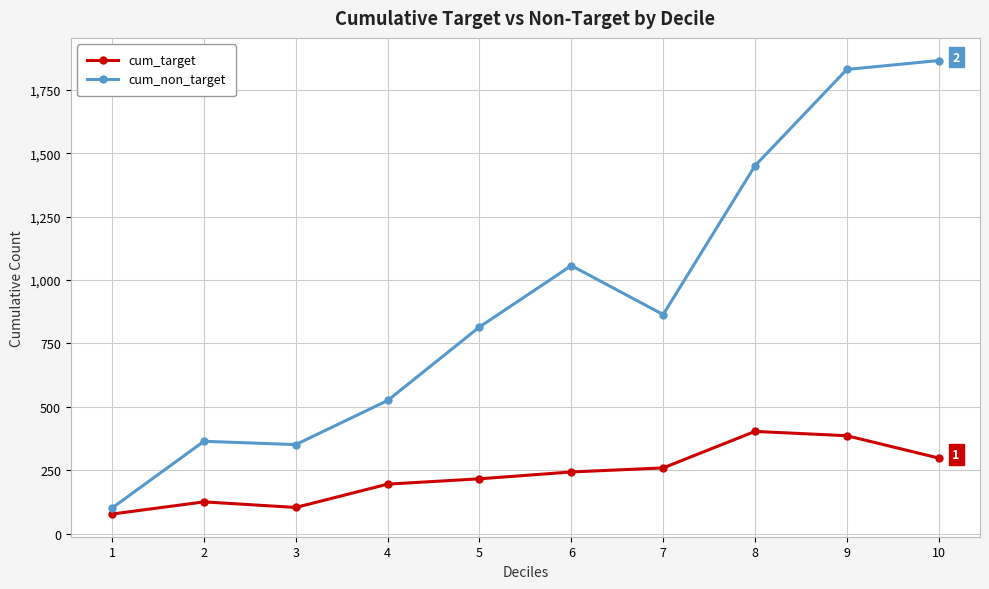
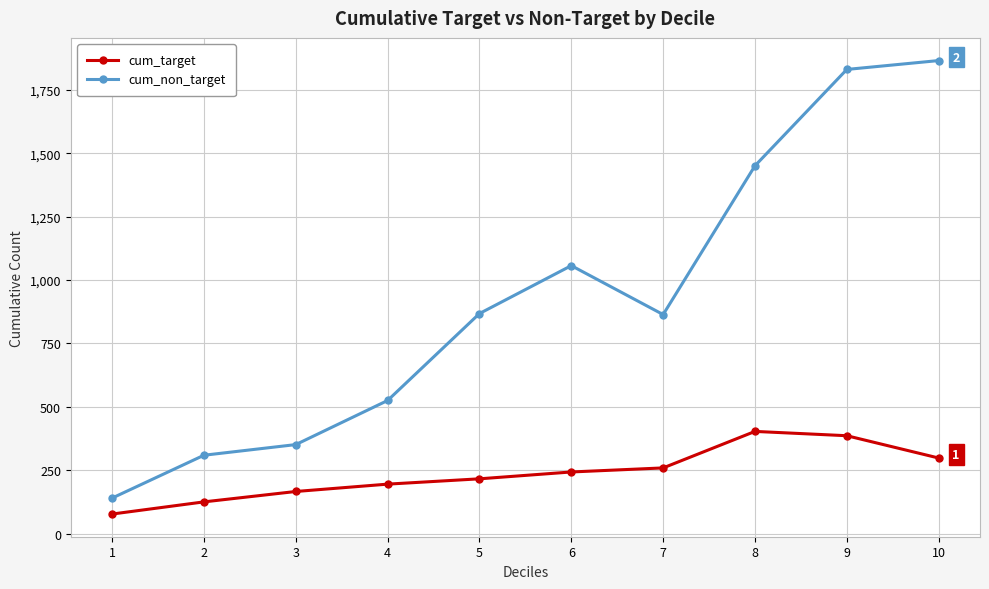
  {
    "cum_target": {
      "1": "80",
      "2": "130",
-     "3": "100",
+     "3": "170",
      "4": "200",
      "5": "220",
      "6": "240",
      "7": "260",
      "8": "400",
      "9": "390"
    },
    "cum_non_target": {
-     "1": "100",
-     "2": "360",
+     "1": "140",
+     "2": "310",
      "3": "350",
      "4": "530",
-     "5": "820",
+     "5": "870",
      "6": "1,060",
      "7": "860",
      "8": "1,450",
      "9": "1,830"
    }
  }
